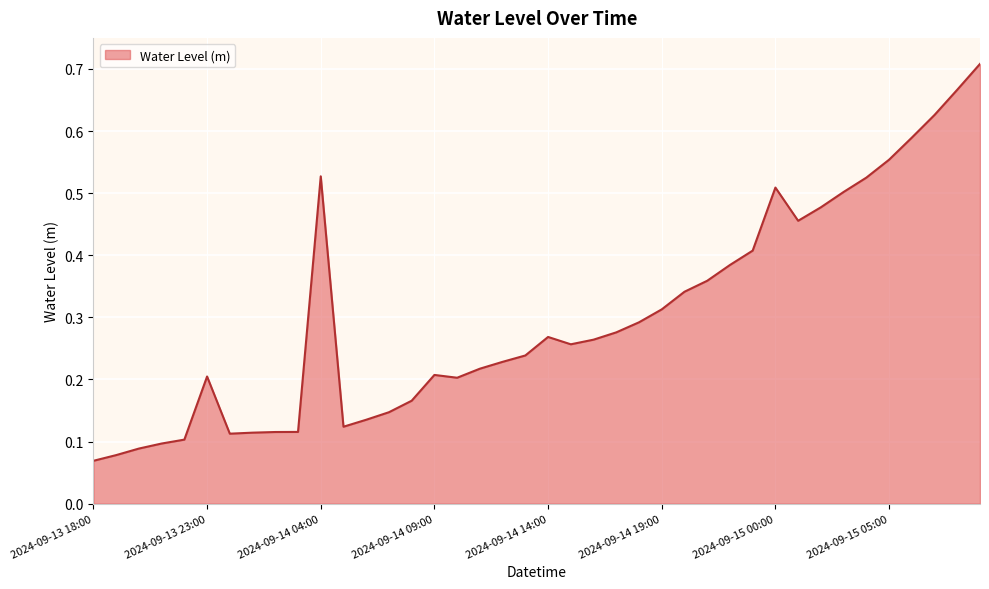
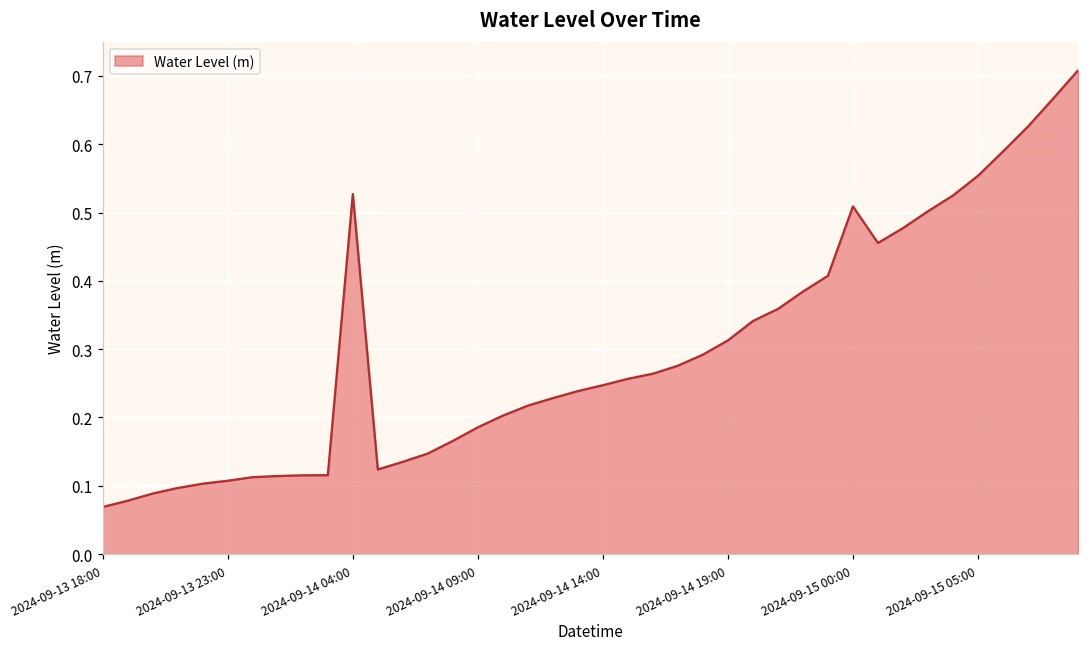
  {
    "2024-09-13 18:00": 0.07,
-   "2024-09-13 23:00": 0.20,
+   "2024-09-13 23:00": 0.11,
    "2024-09-14 04:00": 0.53,
-   "2024-09-14 09:00": 0.21,
-   "2024-09-14 14:00": 0.27,
+   "2024-09-14 09:00": 0.19,
+   "2024-09-14 14:00": 0.25,
    "2024-09-14 19:00": 0.31,
    "2024-09-15 00:00": 0.51,
    "2024-09-15 05:00": 0.55
  }
